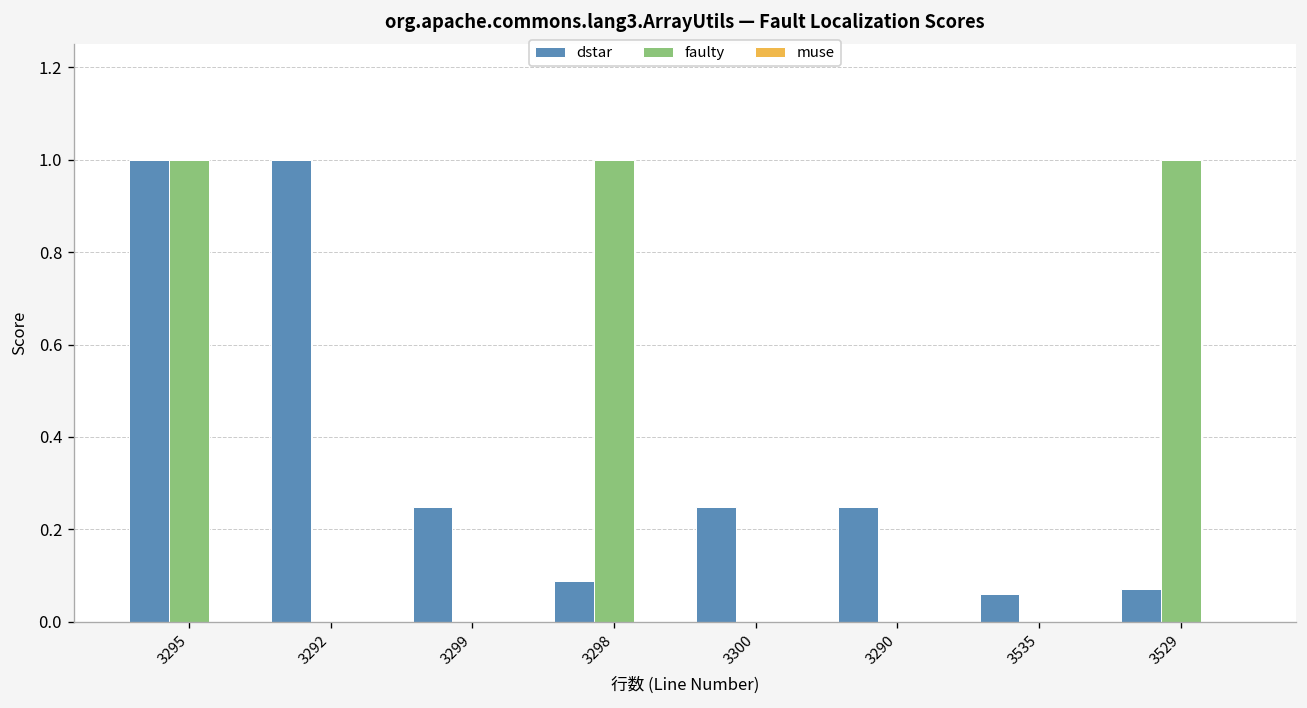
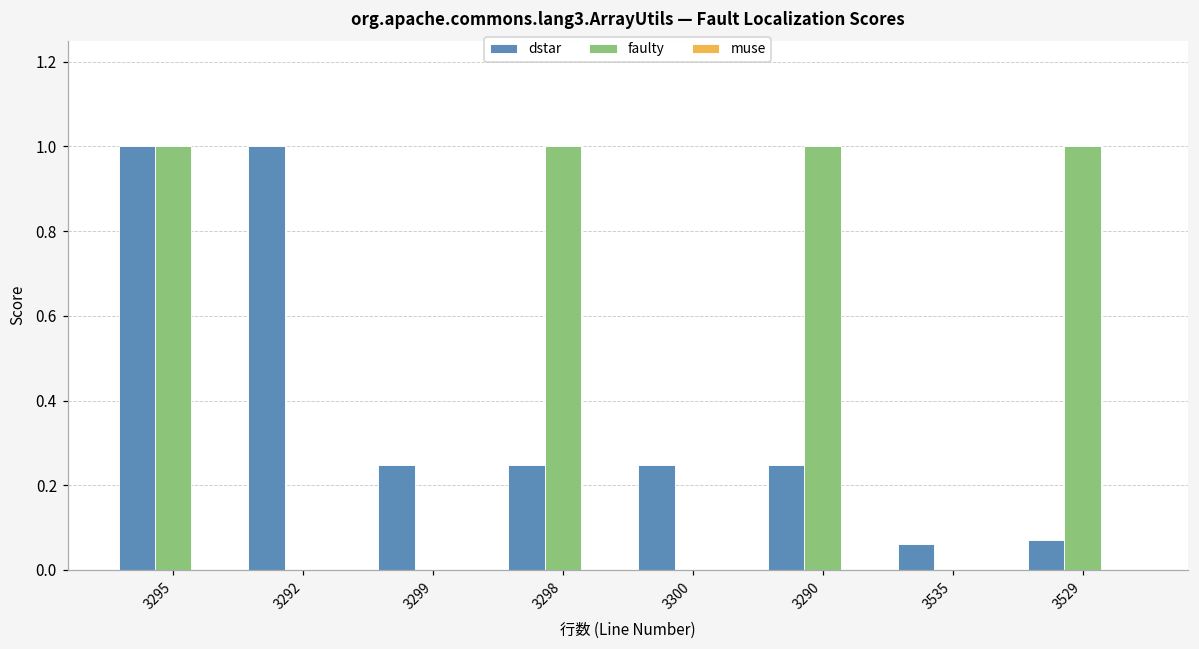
  {
    "dstar": {
      "3295": 1.00,
      "3292": 1.00,
      "3299": 0.25,
-     "3298": 0.09,
+     "3298": 0.25,
      "3300": 0.25,
      "3290": 0.25,
      "3535": 0.06,
      "3529": 0.07
    },
    "faulty": {
      "3295": 1,
      "3292": 0,
      "3299": 0,
      "3298": 1,
      "3300": 0,
-     "3290": 0,
+     "3290": 1,
      "3535": 0,
      "3529": 1
    },
    "muse": {
      "3295": 0.00,
      "3292": 0.00,
      "3299": 0.00,
      "3298": 0.00,
      "3300": 0.00,
      "3290": 0.00,
      "3535": 0.00,
      "3529": 0.00
    }
  }
